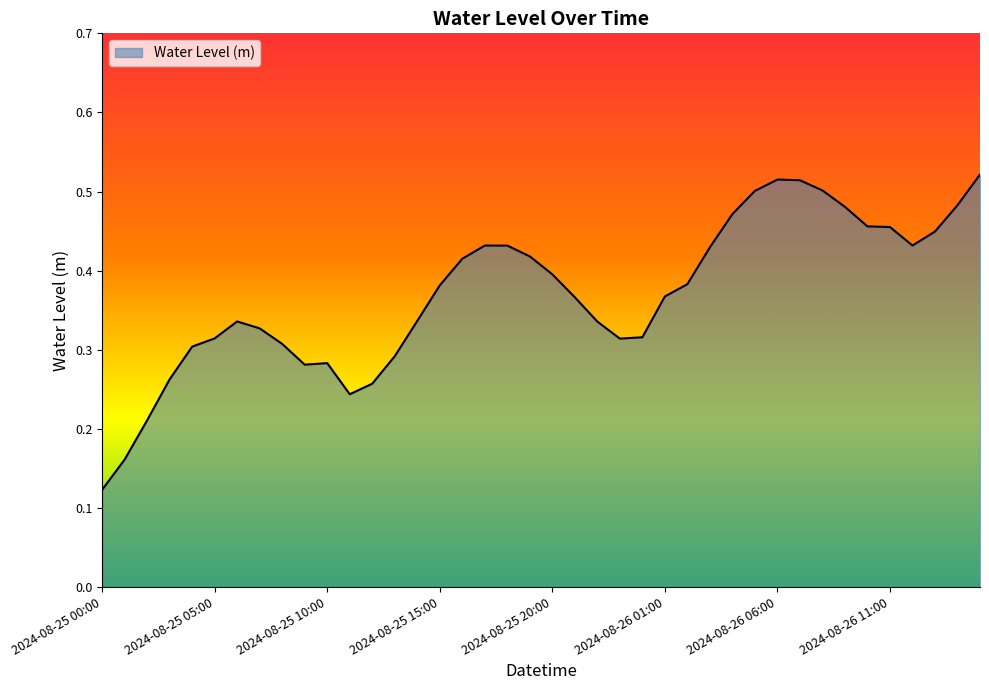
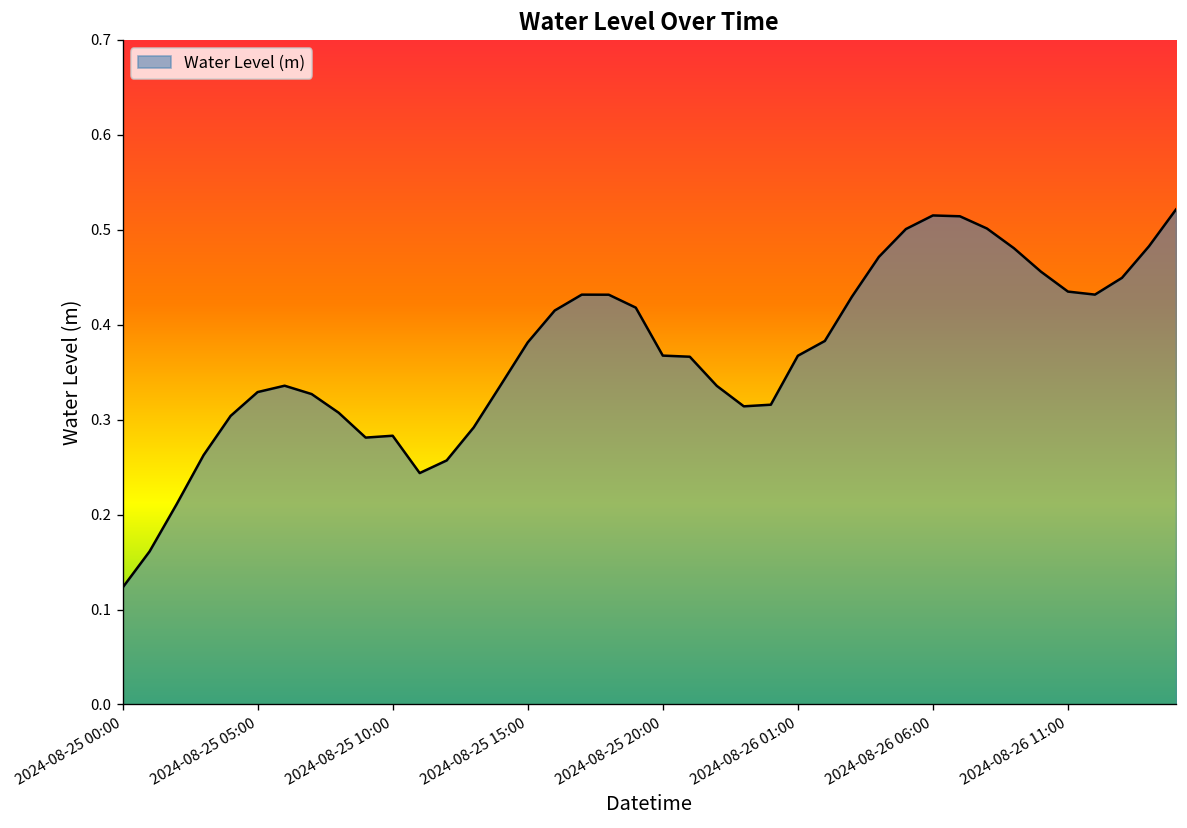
  {
    "2024-08-25 00:00": 0.12,
-   "2024-08-25 05:00": 0.31,
+   "2024-08-25 05:00": 0.33,
    "2024-08-25 10:00": 0.28,
    "2024-08-25 15:00": 0.38,
-   "2024-08-25 20:00": 0.40,
+   "2024-08-25 20:00": 0.37,
    "2024-08-26 01:00": 0.37,
    "2024-08-26 06:00": 0.52,
-   "2024-08-26 11:00": 0.46
+   "2024-08-26 11:00": 0.43
  }
